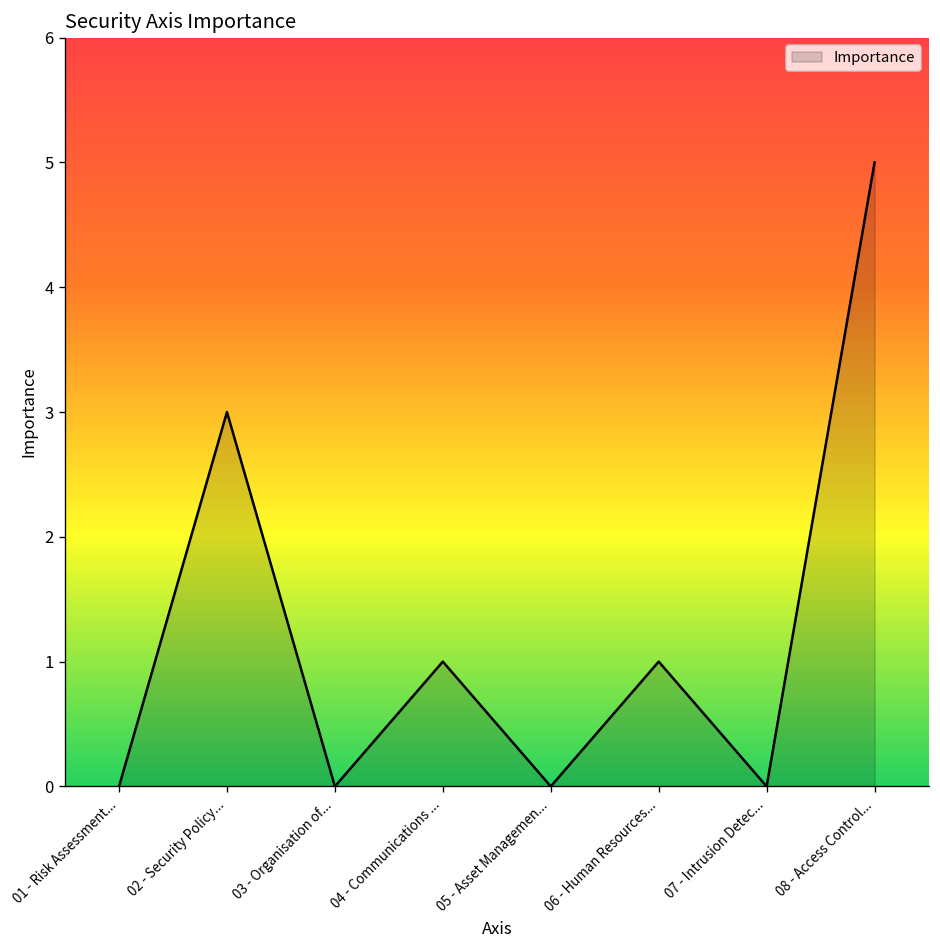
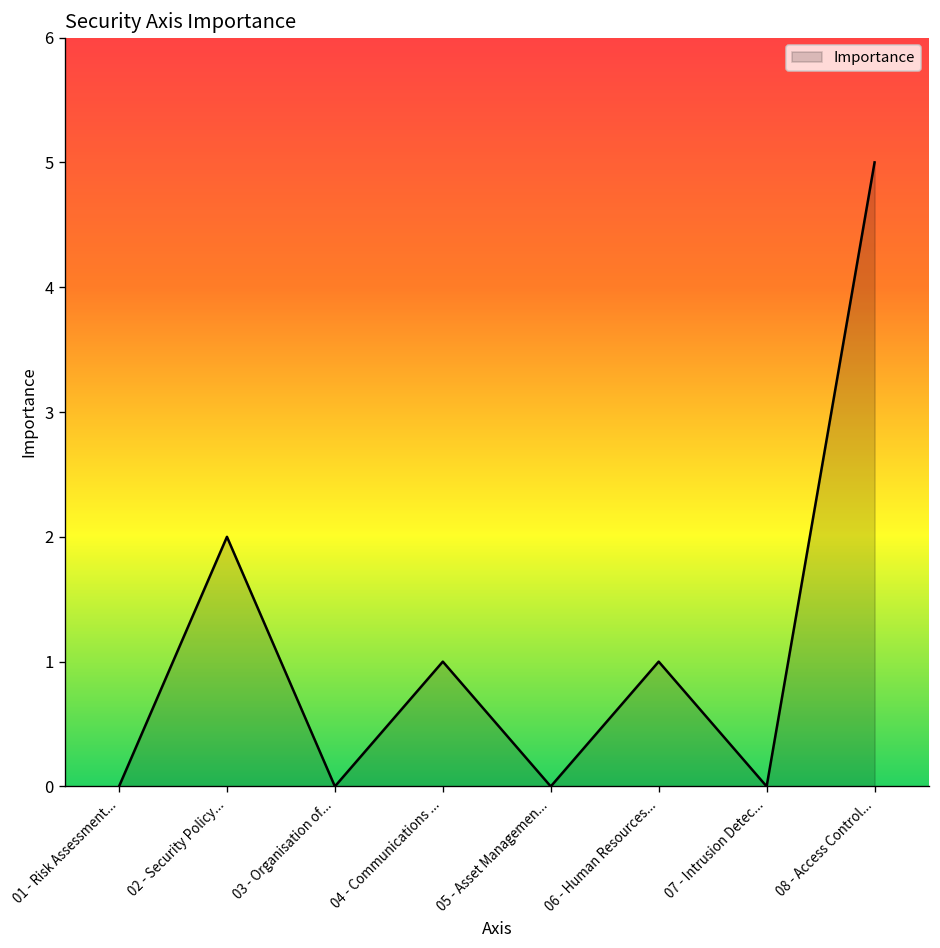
  {
    "01 - Risk Assessment...": 0,
-   "02 - Security Policy...": 3,
+   "02 - Security Policy...": 2,
    "03 - Organisation of...": 0,
    "04 - Communications ...": 1,
    "05 - Asset Managemen...": 0,
    "06 - Human Resources...": 1,
    "07 - Intrusion Detec...": 0,
    "08 - Access Control...": 5
  }
